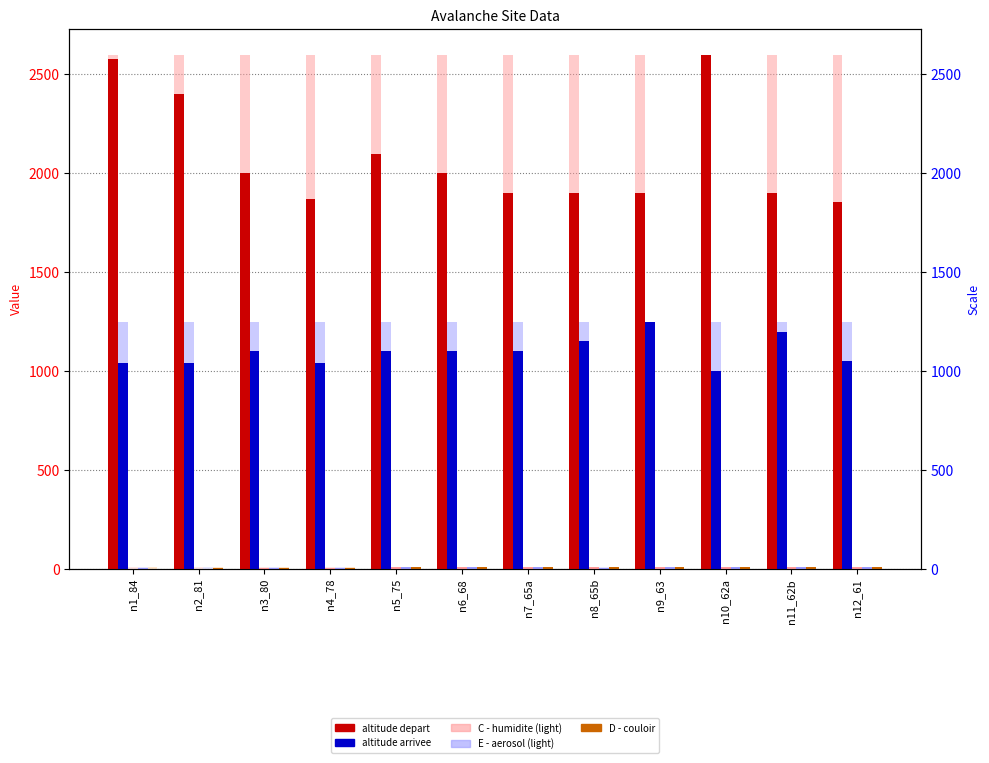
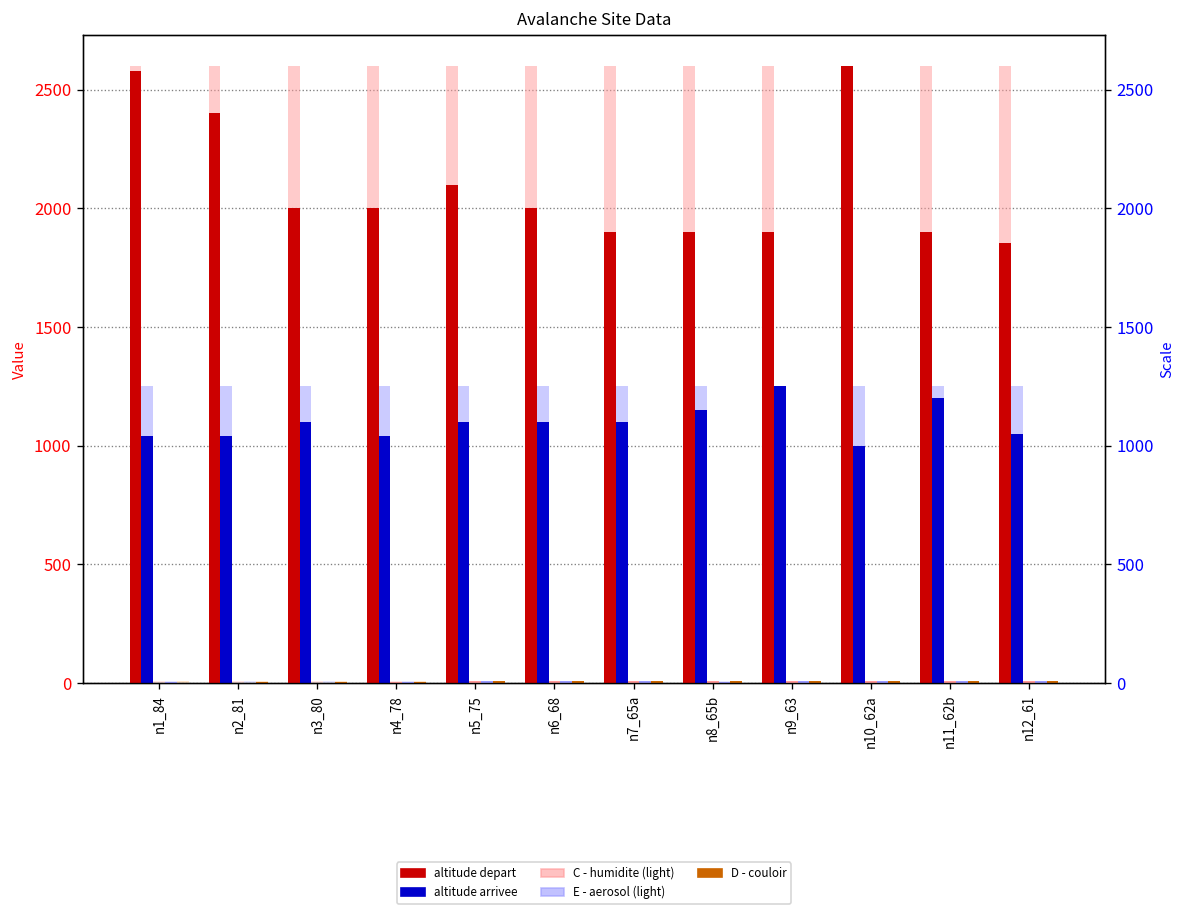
  {
    "altitude depart": {
-     "n4_78": 1870,
+     "n4_78": 2000,
      "n10_62a": 2600
    },
    "altitude arrivee": {
      "n9_63": 1250
    }
  }
